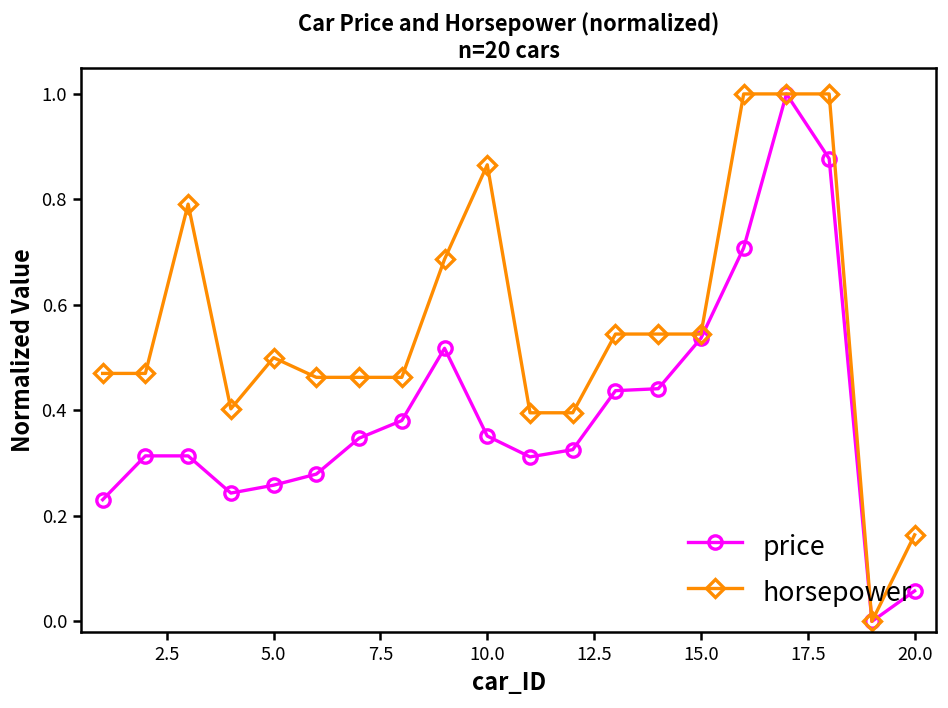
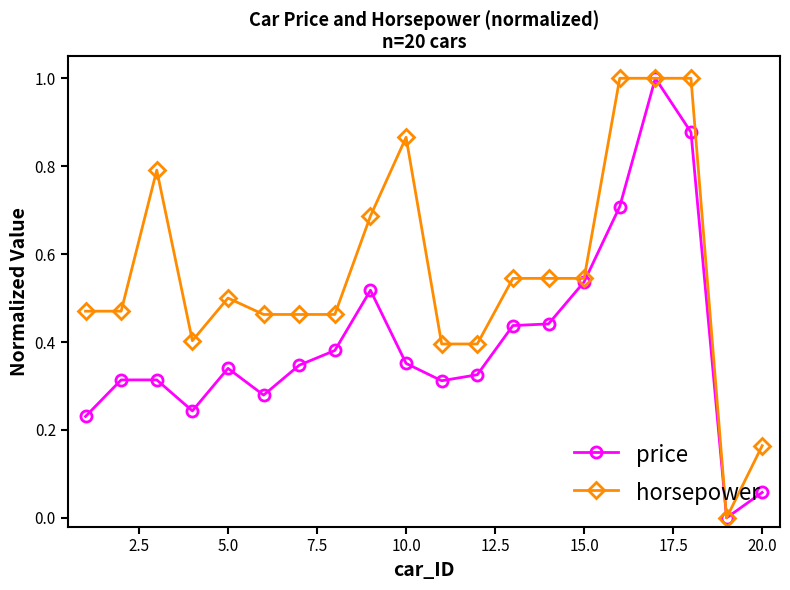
  {
    "price": {
-     "5.0": 0.26,
+     "5.0": 0.34,
      "10.0": 0.35,
      "15.0": 0.54,
      "20.0": 0.06
    },
    "horsepower": {
      "5.0": 0.50,
      "10.0": 0.87,
      "15.0": 0.54,
      "20.0": 0.16
    }
  }
